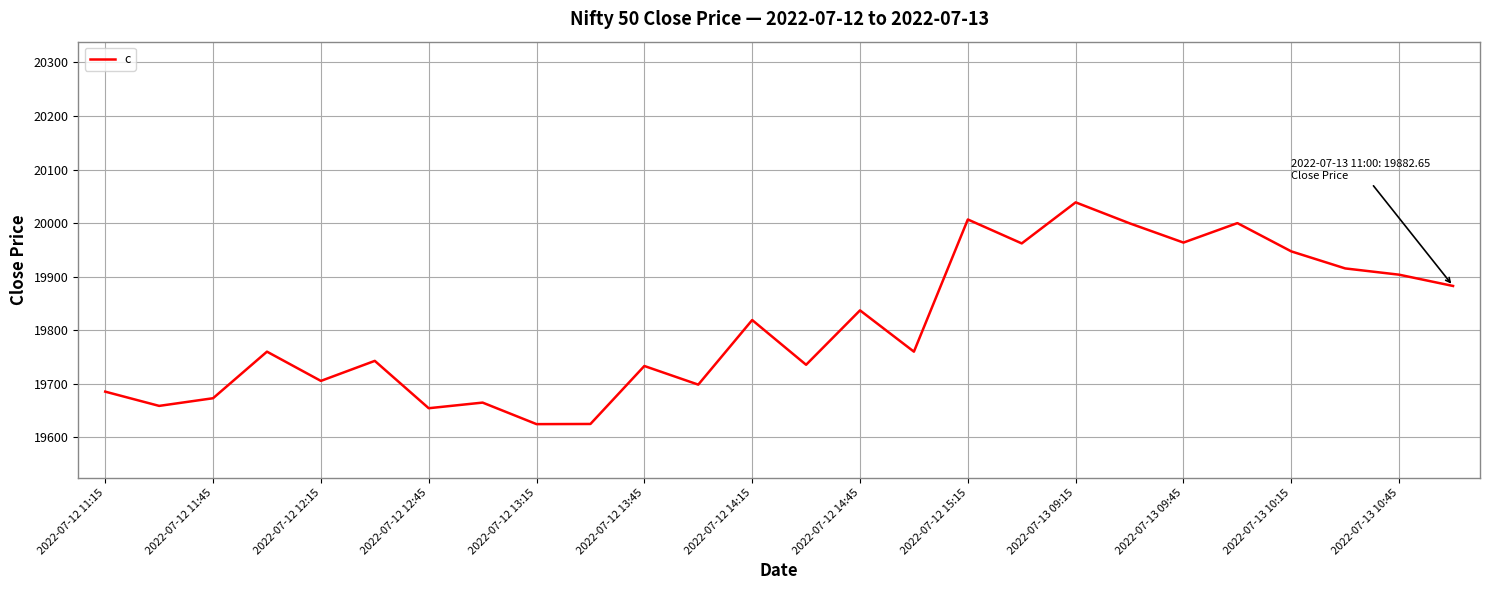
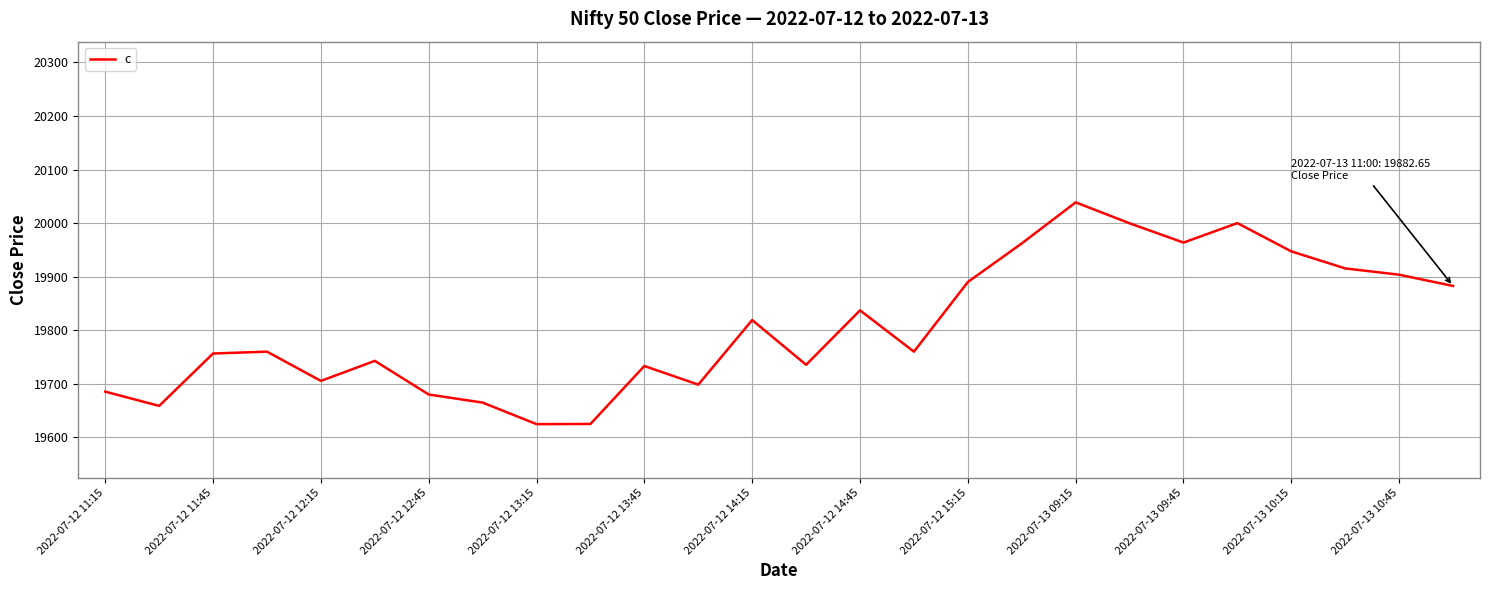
  {
    "2022-07-12 11:15": 19690,
-   "2022-07-12 11:45": 19670,
+   "2022-07-12 11:45": 19760,
    "2022-07-12 12:15": 19710,
-   "2022-07-12 12:45": 19650,
+   "2022-07-12 12:45": 19680,
    "2022-07-12 13:15": 19620,
    "2022-07-12 13:45": 19730,
    "2022-07-12 14:15": 19820,
    "2022-07-12 14:45": 19840,
-   "2022-07-12 15:15": 20010,
+   "2022-07-12 15:15": 19890,
    "2022-07-13 09:15": 20040,
    "2022-07-13 09:45": 19960
  }
